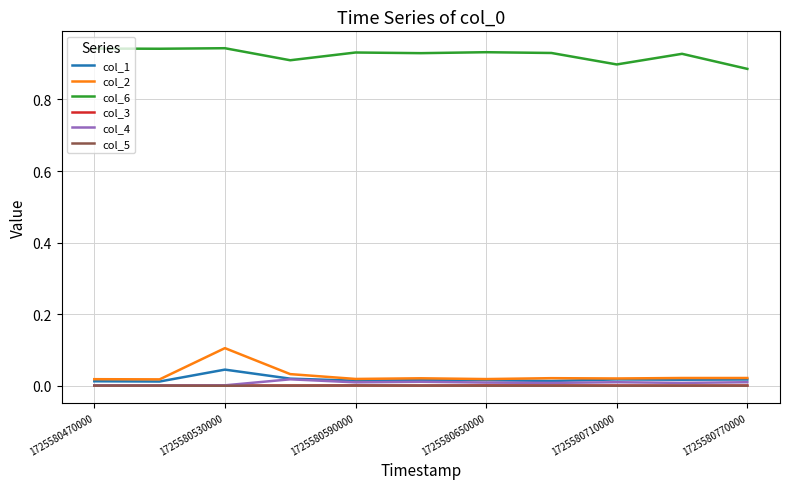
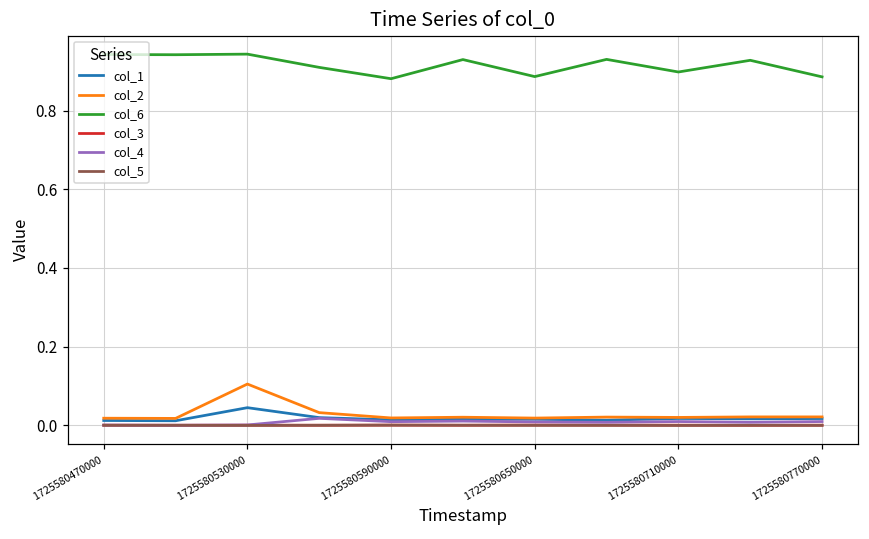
  {
    "col_1": {
      "1725580530000": 0.05
    },
    "col_2": {
      "1725580530000": 0.11
    },
    "col_6": {
      "1725580530000": 0.94,
-     "1725580590000": 0.93,
-     "1725580650000": 0.93,
+     "1725580590000": 0.88,
+     "1725580650000": 0.89,
      "1725580710000": 0.90,
      "1725580770000": 0.89
    },
    "col_4": {
      "1725580710000": 0.01,
      "1725580770000": 0.01
    }
  }
